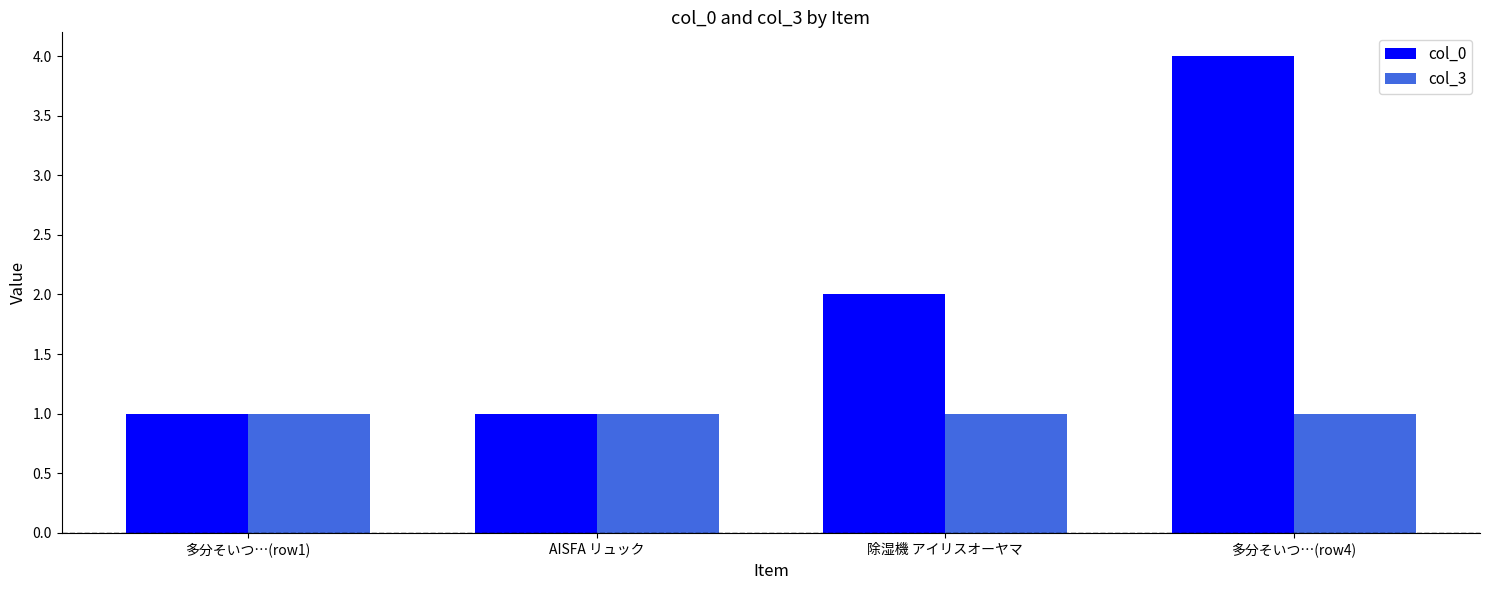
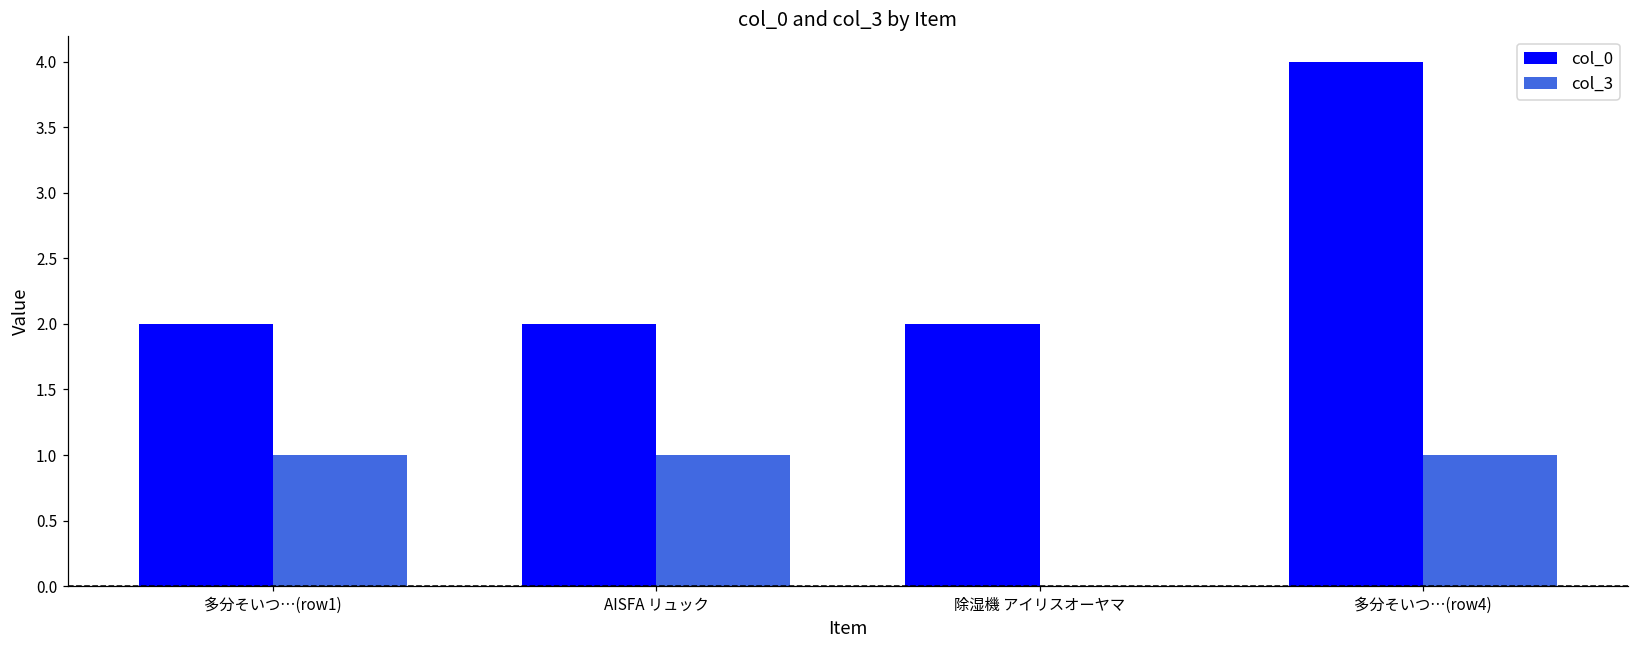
  {
    "col_0": {
-     "多分そいつ…(row1)": 1,
-     "AISFA リュック": 1,
+     "多分そいつ…(row1)": 2,
+     "AISFA リュック": 2,
      "除湿機 アイリスオーヤマ": 2,
      "多分そいつ…(row4)": 4
    },
    "col_3": {
      "多分そいつ…(row1)": 1,
      "AISFA リュック": 1,
-     "除湿機 アイリスオーヤマ": 1,
+     "除湿機 アイリスオーヤマ": 0,
      "多分そいつ…(row4)": 1
    }
  }
